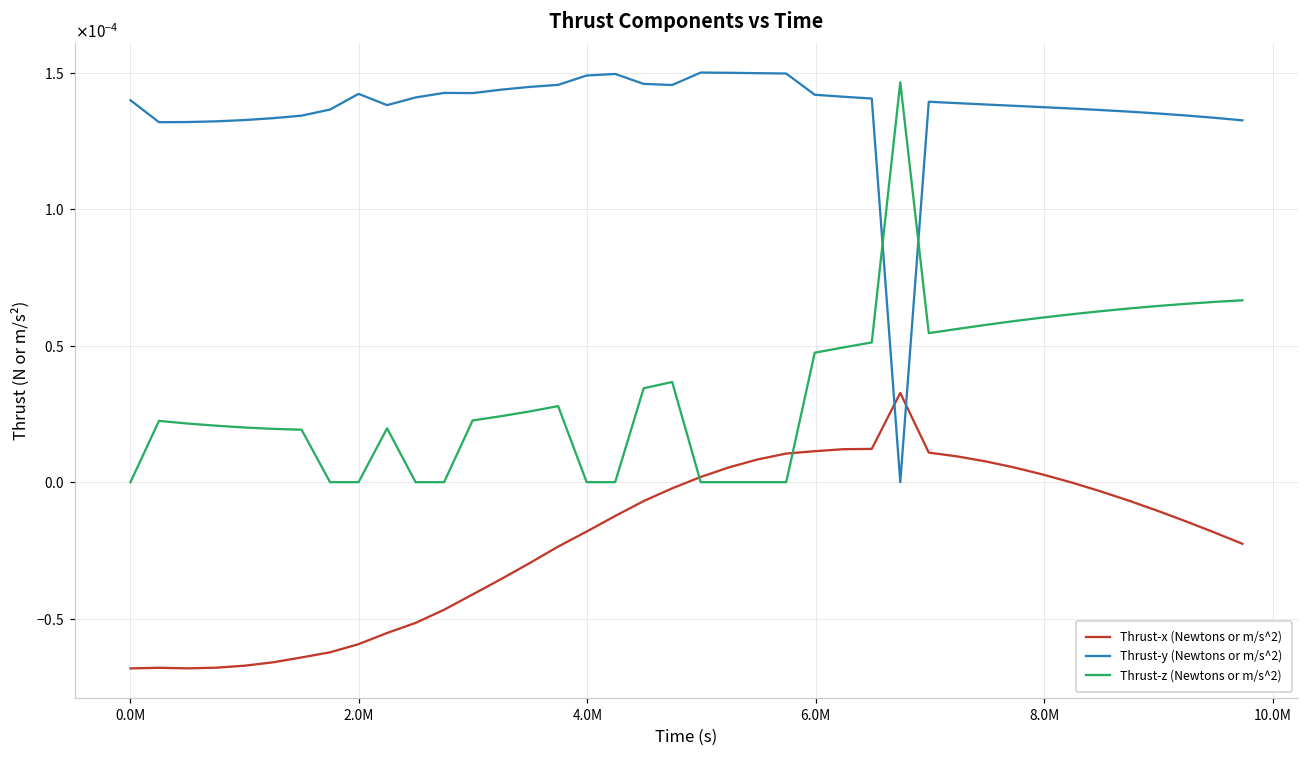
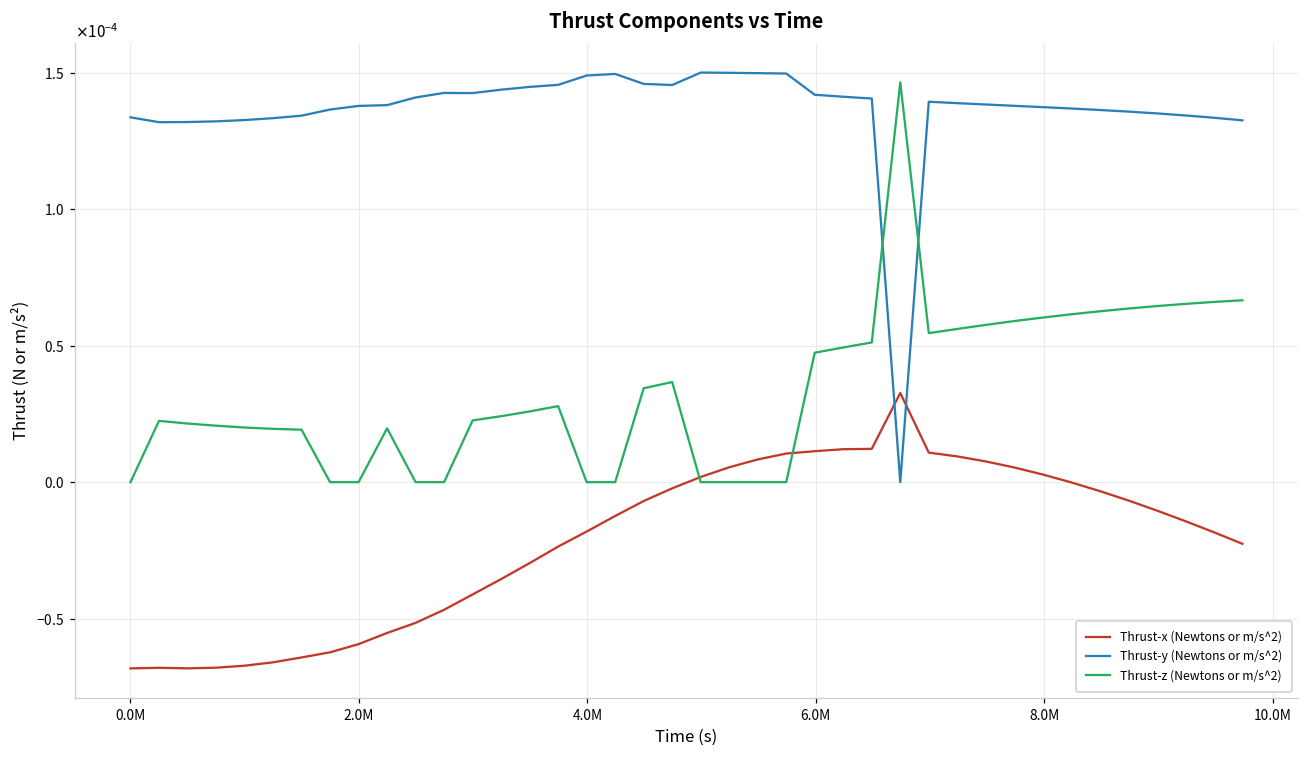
  {
    "Thrust-x (Newtons or m/s^2)": {
      "0.0M": -0.000068,
      "2.0M": -0.000059
    },
    "Thrust-y (Newtons or m/s^2)": {
-     "0.0M": 0.000140,
-     "2.0M": 0.000142
+     "0.0M": 0.000134,
+     "2.0M": 0.000138
    },
    "Thrust-z (Newtons or m/s^2)": {
      "0.0M": 0.000000,
      "2.0M": 0.000000
    }
  }
